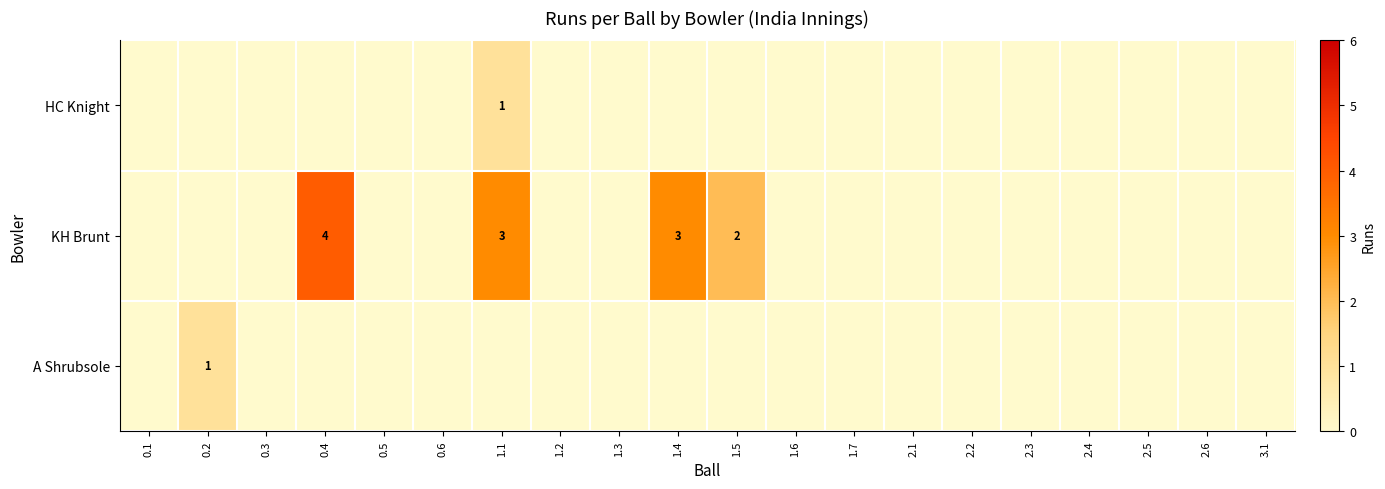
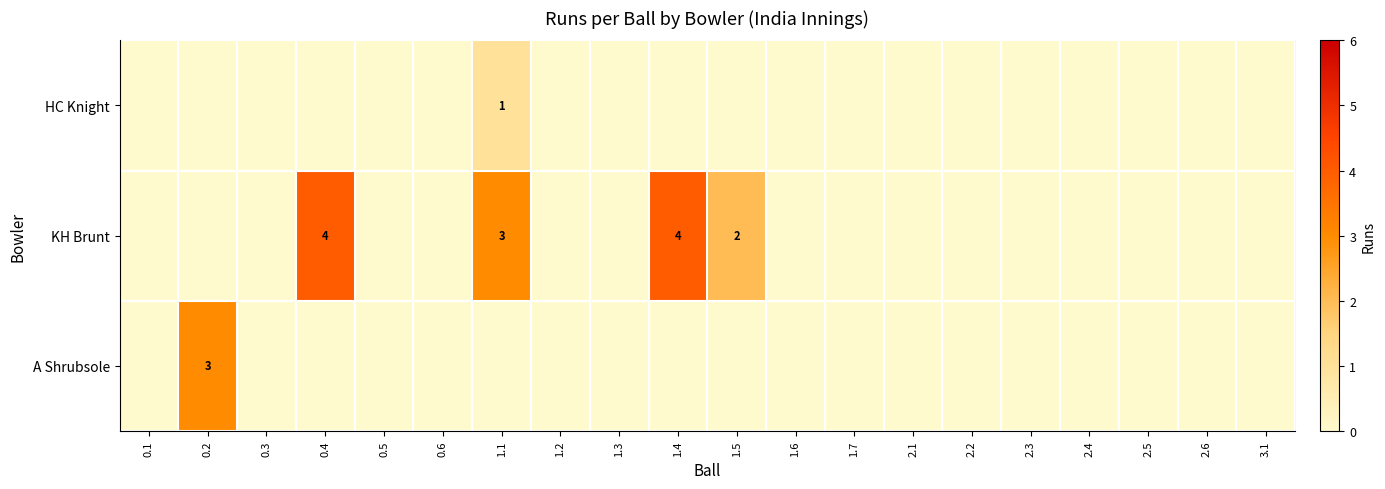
  {
    "HC Knight": {
      "1.1": 1
    },
    "KH Brunt": {
      "0.4": 4,
      "1.1": 3,
-     "1.4": 3,
+     "1.4": 4,
      "1.5": 2
    },
    "A Shrubsole": {
-     "0.2": 1
+     "0.2": 3
    }
  }
